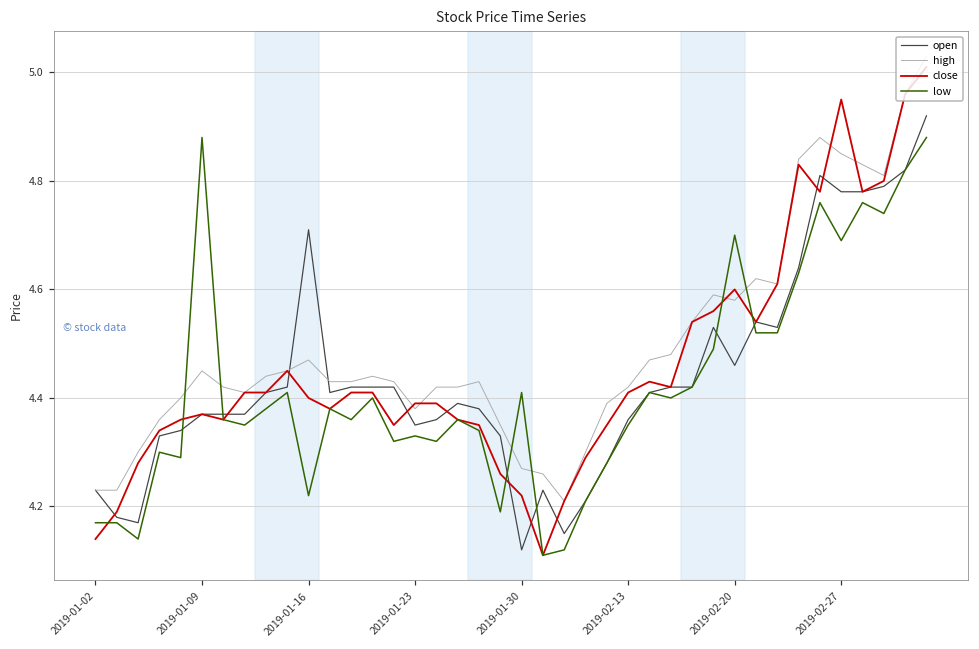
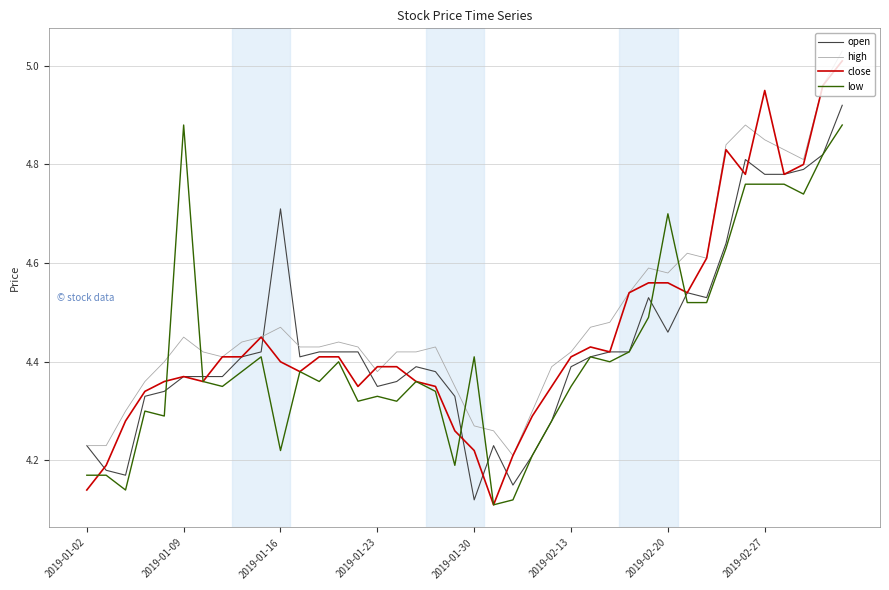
  {
    "open": {
      "2019-01-16": 4.71,
      "2019-01-23": 4.35,
      "2019-01-30": 4.12,
-     "2019-02-13": 4.36,
+     "2019-02-13": 4.39,
      "2019-02-20": 4.46,
      "2019-02-27": 4.78
    },
    "high": {
      "2019-01-09": 4.45,
      "2019-01-16": 4.47,
      "2019-01-23": 4.38,
      "2019-01-30": 4.27,
      "2019-02-13": 4.42,
      "2019-02-20": 4.58,
      "2019-02-27": 4.85
    },
    "close": {
      "2019-01-02": 4.14,
      "2019-01-16": 4.40,
      "2019-01-23": 4.39,
      "2019-01-30": 4.22,
      "2019-02-13": 4.41,
-     "2019-02-20": 4.60,
+     "2019-02-20": 4.56,
      "2019-02-27": 4.95
    },
    "low": {
      "2019-01-02": 4.17,
      "2019-01-09": 4.88,
      "2019-01-16": 4.22,
      "2019-01-23": 4.33,
      "2019-01-30": 4.41,
      "2019-02-13": 4.35,
      "2019-02-20": 4.70,
-     "2019-02-27": 4.69
+     "2019-02-27": 4.76
    }
  }
